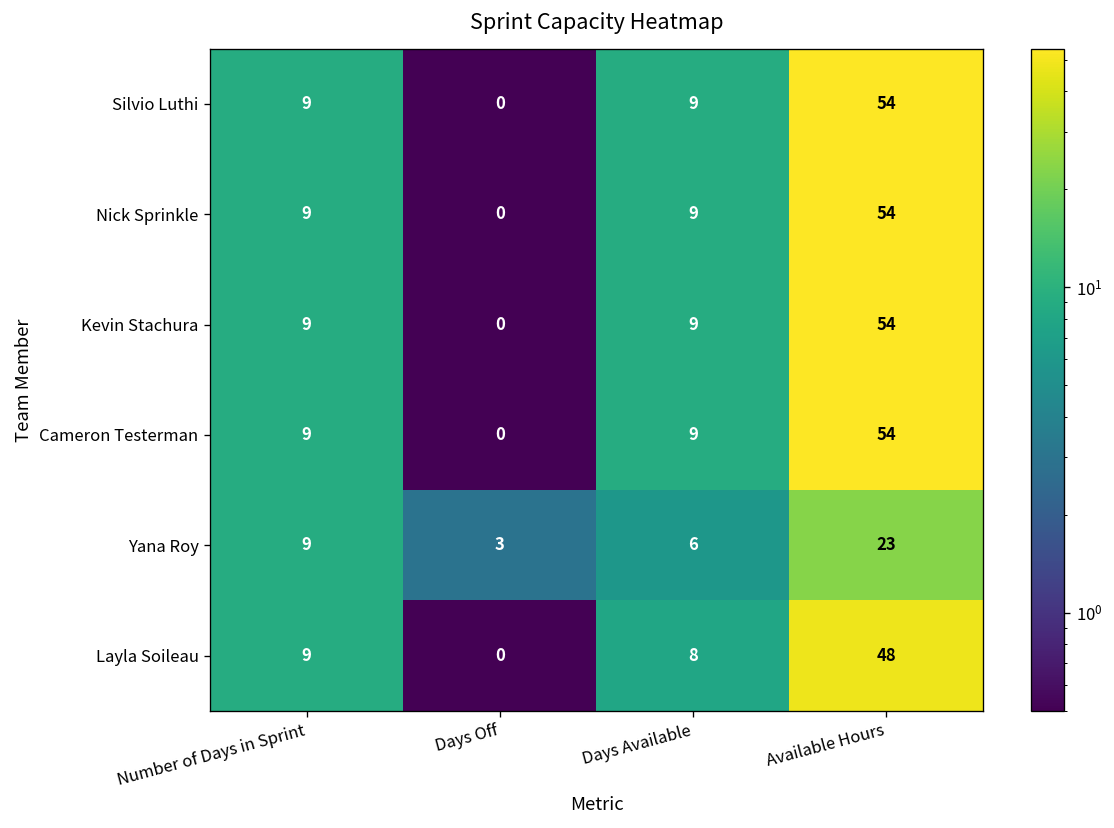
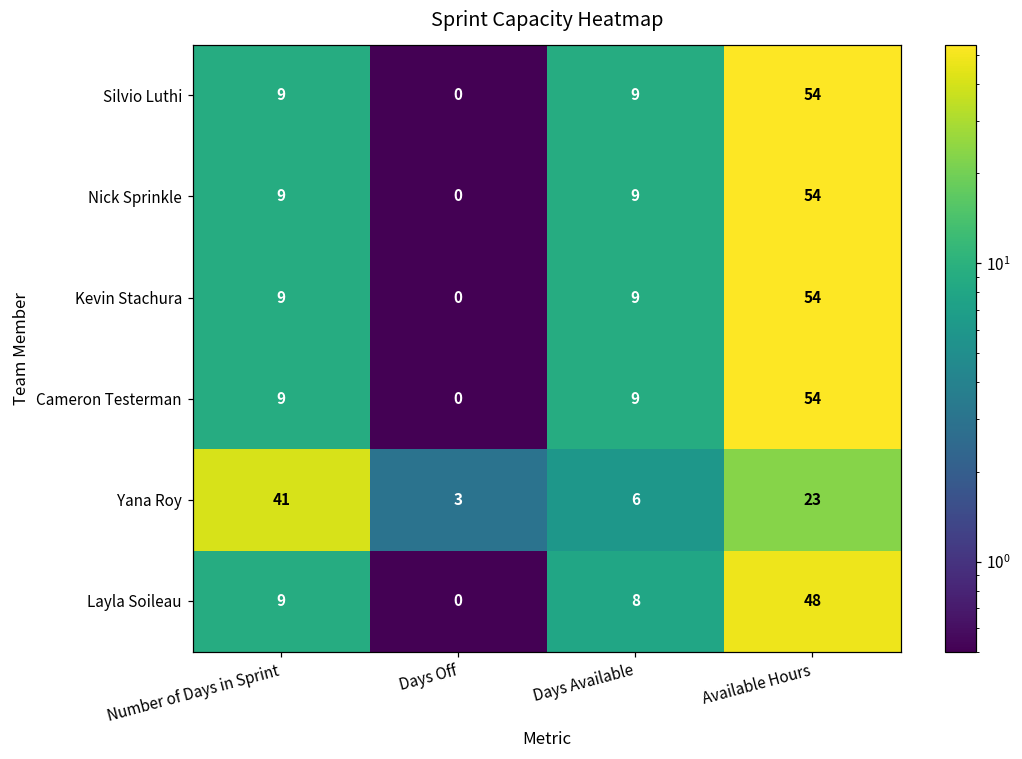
  {
    "Silvio Luthi": {
      "Number of Days in Sprint": 9,
      "Days Off": 0,
      "Days Available": 9,
      "Available Hours": 54
    },
    "Nick Sprinkle": {
      "Number of Days in Sprint": 9,
      "Days Off": 0,
      "Days Available": 9,
      "Available Hours": 54
    },
    "Kevin Stachura": {
      "Number of Days in Sprint": 9,
      "Days Off": 0,
      "Days Available": 9,
      "Available Hours": 54
    },
    "Cameron Testerman": {
      "Number of Days in Sprint": 9,
      "Days Off": 0,
      "Days Available": 9,
      "Available Hours": 54
    },
    "Yana Roy": {
-     "Number of Days in Sprint": 9,
+     "Number of Days in Sprint": 41,
      "Days Off": 3,
      "Days Available": 6,
      "Available Hours": 23
    },
    "Layla Soileau": {
      "Number of Days in Sprint": 9,
      "Days Off": 0,
      "Days Available": 8,
      "Available Hours": 48
    }
  }
